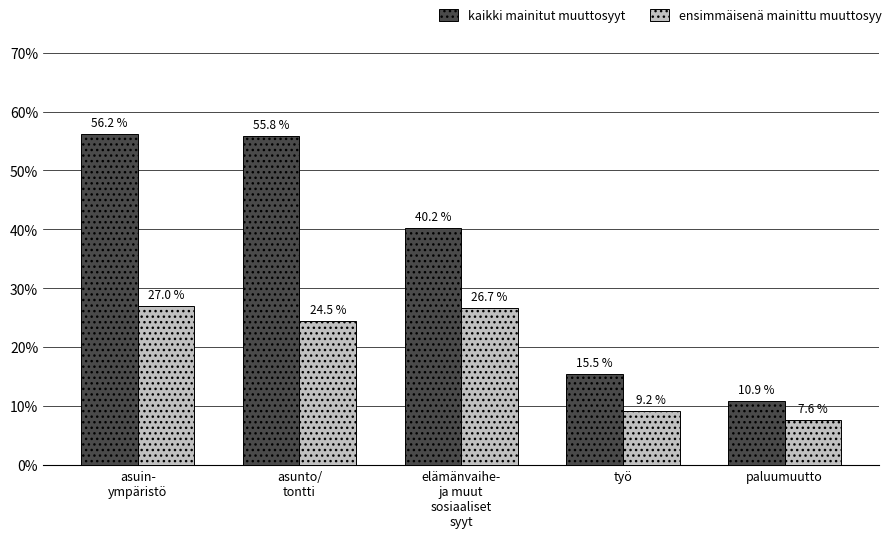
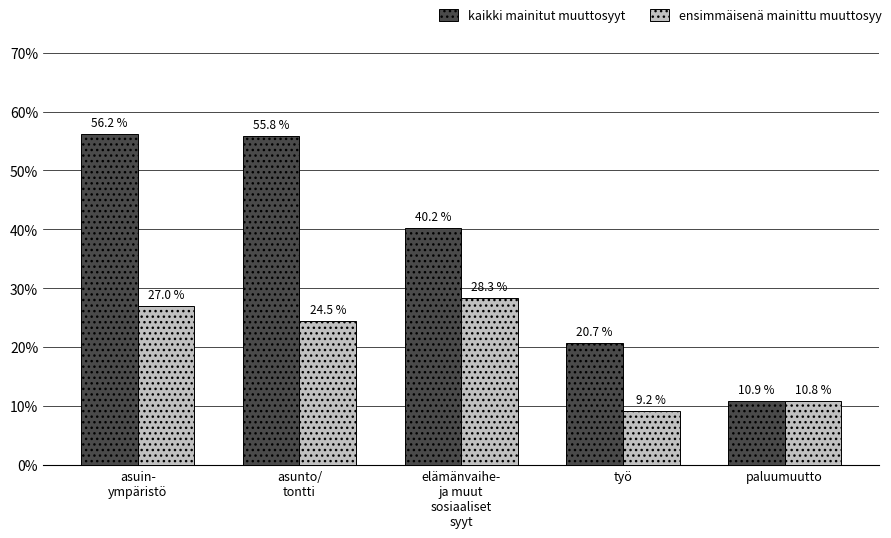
  {
    "kaikki mainitut muuttosyyt": {
      "asuin- ympäristö": "56.2 %",
      "asunto/ tontti": "55.8 %",
      "elämänvaihe- ja muut sosiaaliset syyt": "40.2 %",
-     "työ": "15.5 %",
+     "työ": "20.7 %",
      "paluumuutto": "10.9 %"
    },
    "ensimmäisenä mainittu muuttosyy": {
      "asuin- ympäristö": "27.0 %",
      "asunto/ tontti": "24.5 %",
-     "elämänvaihe- ja muut sosiaaliset syyt": "26.7 %",
+     "elämänvaihe- ja muut sosiaaliset syyt": "28.3 %",
      "työ": "9.2 %",
-     "paluumuutto": "7.6 %"
+     "paluumuutto": "10.8 %"
    }
  }
